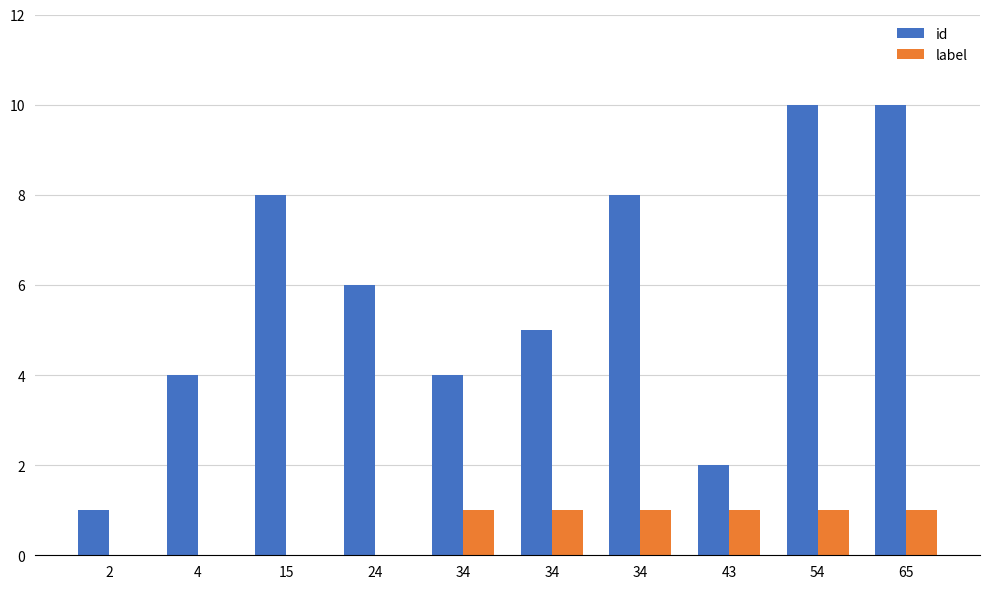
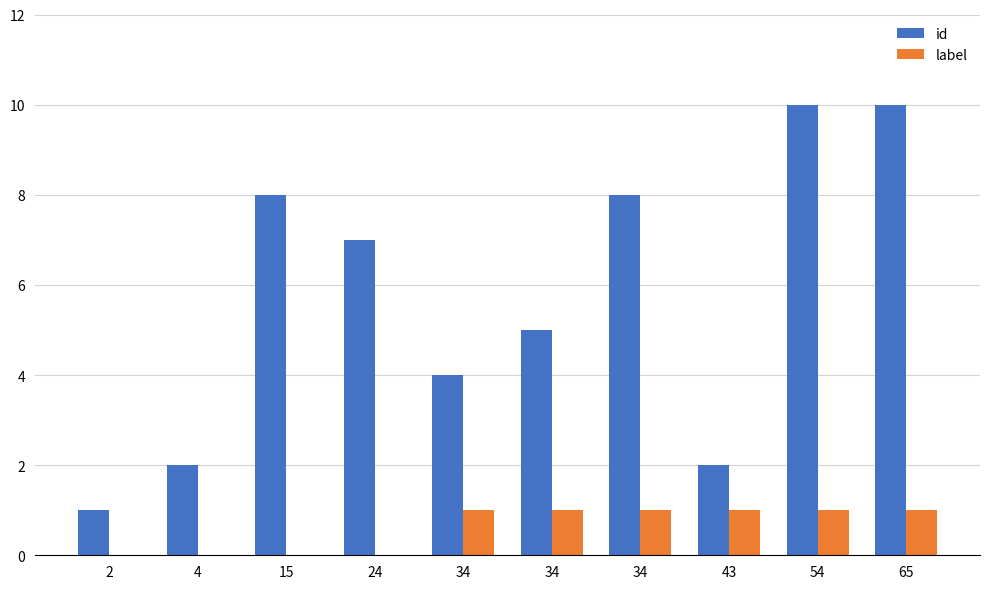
  {
    "id": {
      "2": 1,
-     "4": 4,
+     "4": 2,
      "15": 8,
-     "24": 6,
+     "24": 7,
      "43": 2,
      "54": 10,
      "65": 10
    },
    "label": {
      "2": 0,
      "4": 0,
      "15": 0,
      "24": 0,
      "43": 1,
      "54": 1,
      "65": 1
    }
  }
